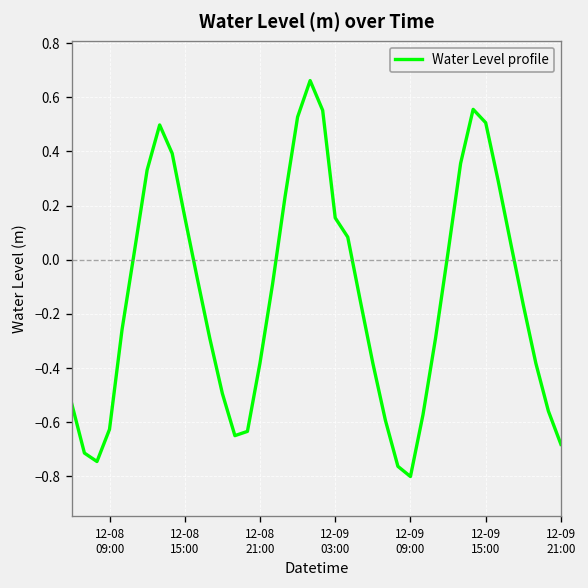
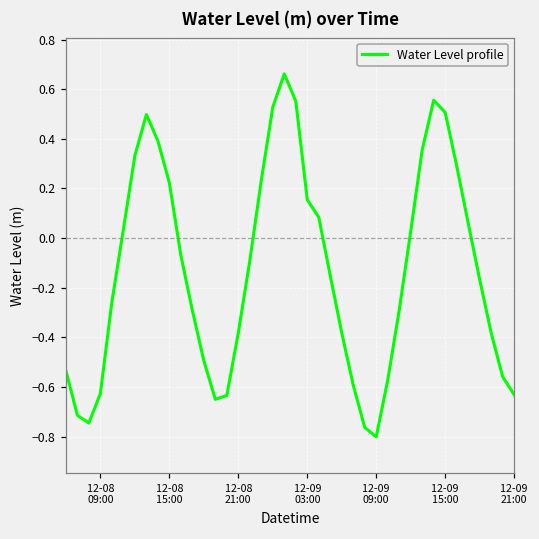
  {
    "12-08 09:00": -0.63,
-   "12-08 15:00": 0.16,
+   "12-08 15:00": 0.22,
    "12-08 21:00": -0.38,
    "12-09 03:00": 0.15,
    "12-09 09:00": -0.80,
    "12-09 15:00": 0.51,
-   "12-09 21:00": -0.68
+   "12-09 21:00": -0.63
  }
